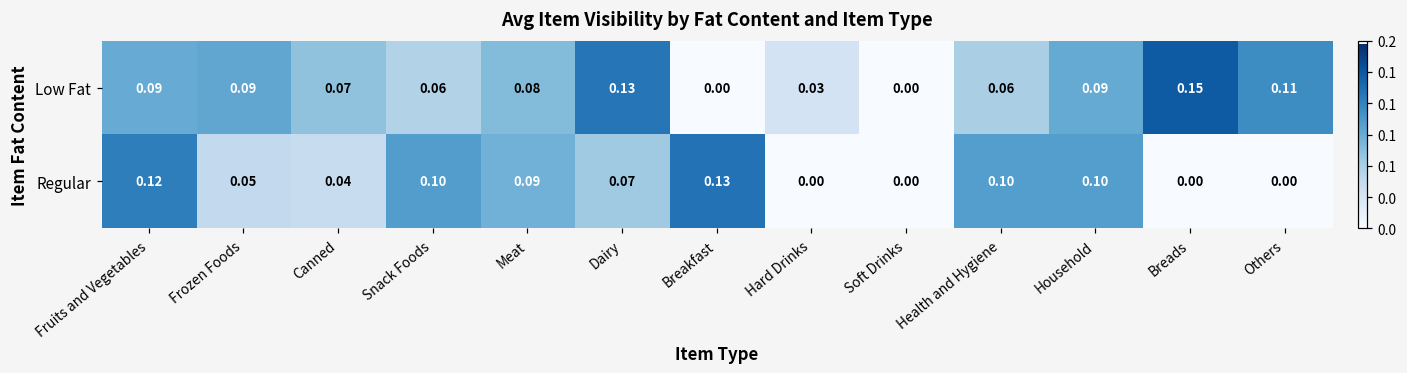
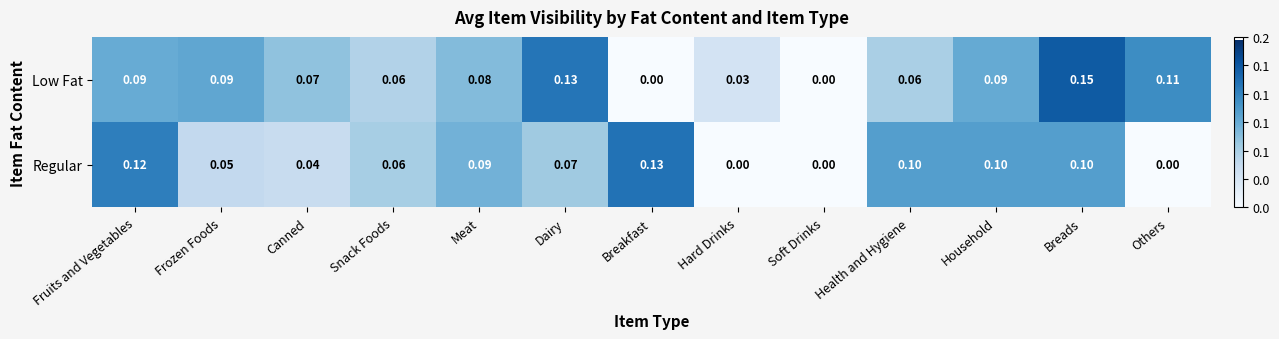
  {
    "Low Fat": {
      "Fruits and Vegetables": 0.09,
      "Frozen Foods": 0.09,
      "Canned": 0.07,
      "Snack Foods": 0.06,
      "Meat": 0.08,
      "Dairy": 0.13,
      "Breakfast": 0.00,
      "Hard Drinks": 0.03,
      "Soft Drinks": 0.00,
      "Health and Hygiene": 0.06,
      "Household": 0.09,
      "Breads": 0.15,
      "Others": 0.11
    },
    "Regular": {
      "Fruits and Vegetables": 0.12,
      "Frozen Foods": 0.05,
      "Canned": 0.04,
-     "Snack Foods": 0.10,
+     "Snack Foods": 0.06,
      "Meat": 0.09,
      "Dairy": 0.07,
      "Breakfast": 0.13,
      "Hard Drinks": 0.00,
      "Soft Drinks": 0.00,
      "Health and Hygiene": 0.10,
      "Household": 0.10,
-     "Breads": 0.00,
+     "Breads": 0.10,
      "Others": 0.00
    }
  }
